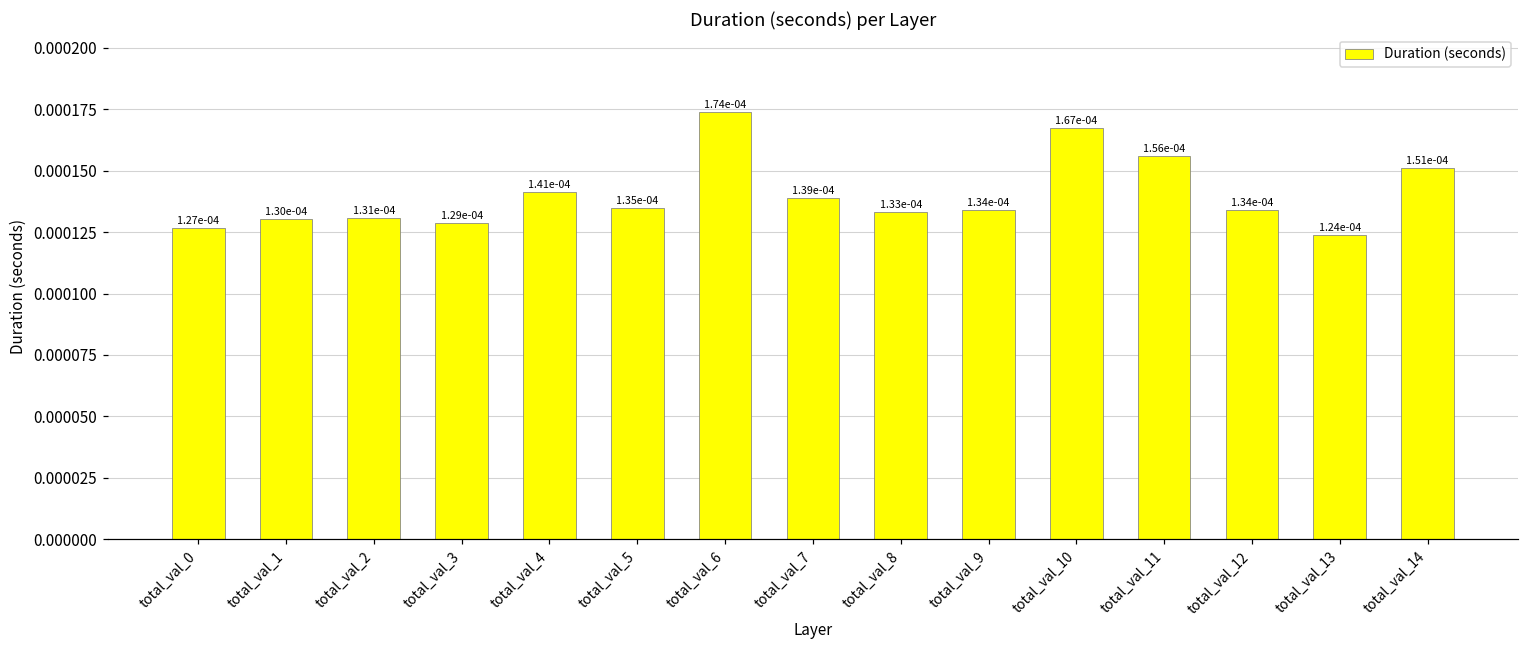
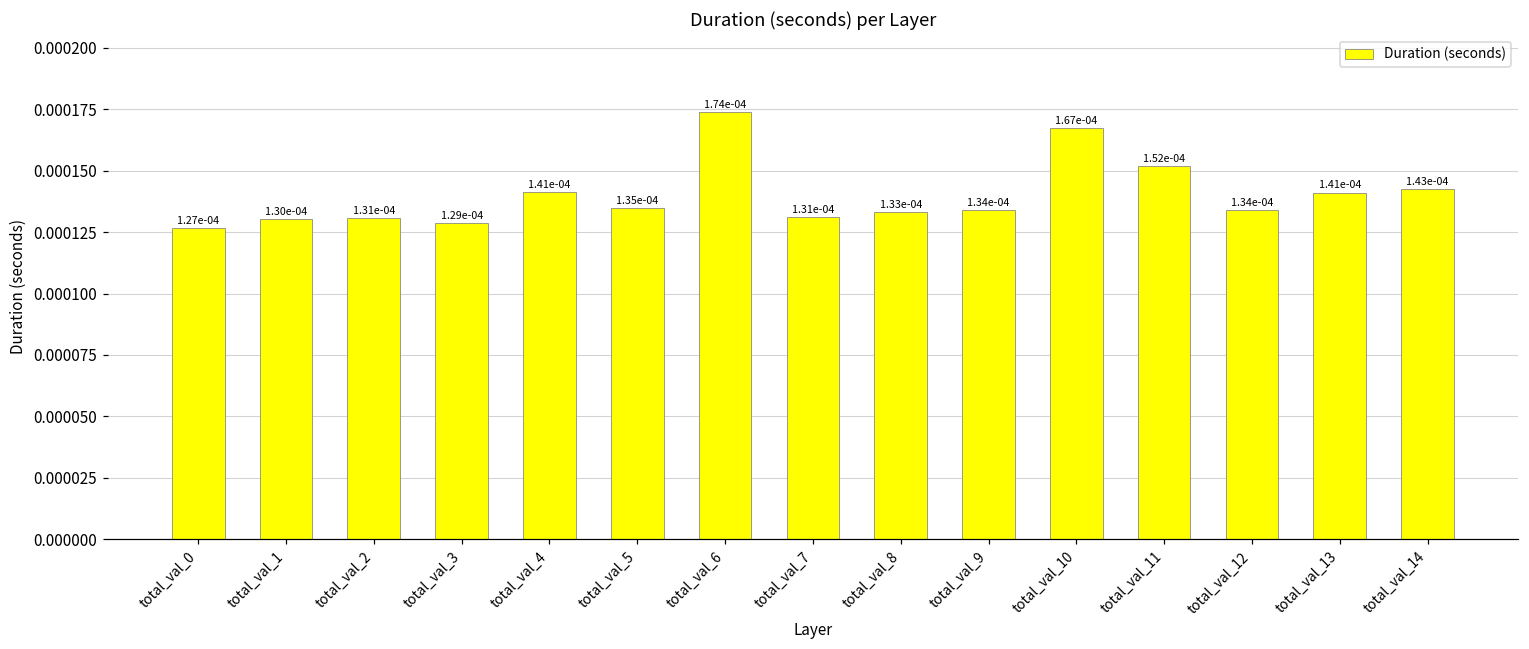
  {
    "total_val_0": "1.27e-04",
    "total_val_1": "1.30e-04",
    "total_val_2": "1.31e-04",
    "total_val_3": "1.29e-04",
    "total_val_4": "1.41e-04",
    "total_val_5": "1.35e-04",
    "total_val_6": "1.74e-04",
-   "total_val_7": "1.39e-04",
+   "total_val_7": "1.31e-04",
    "total_val_8": "1.33e-04",
    "total_val_9": "1.34e-04",
    "total_val_10": "1.67e-04",
-   "total_val_11": "1.56e-04",
+   "total_val_11": "1.52e-04",
    "total_val_12": "1.34e-04",
-   "total_val_13": "1.24e-04",
-   "total_val_14": "1.51e-04"
+   "total_val_13": "1.41e-04",
+   "total_val_14": "1.43e-04"
  }
